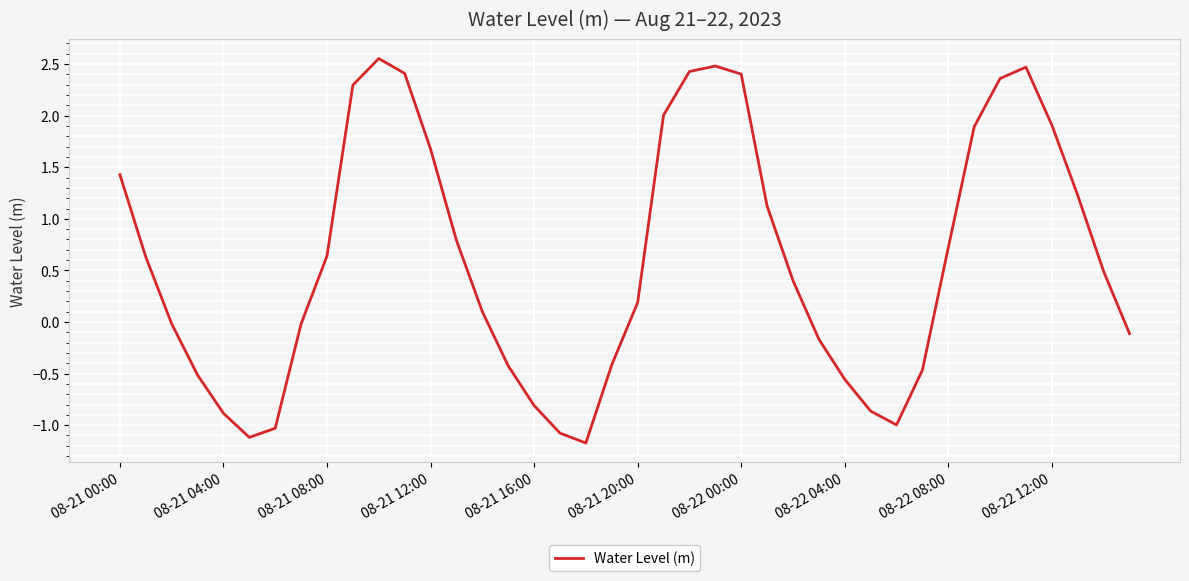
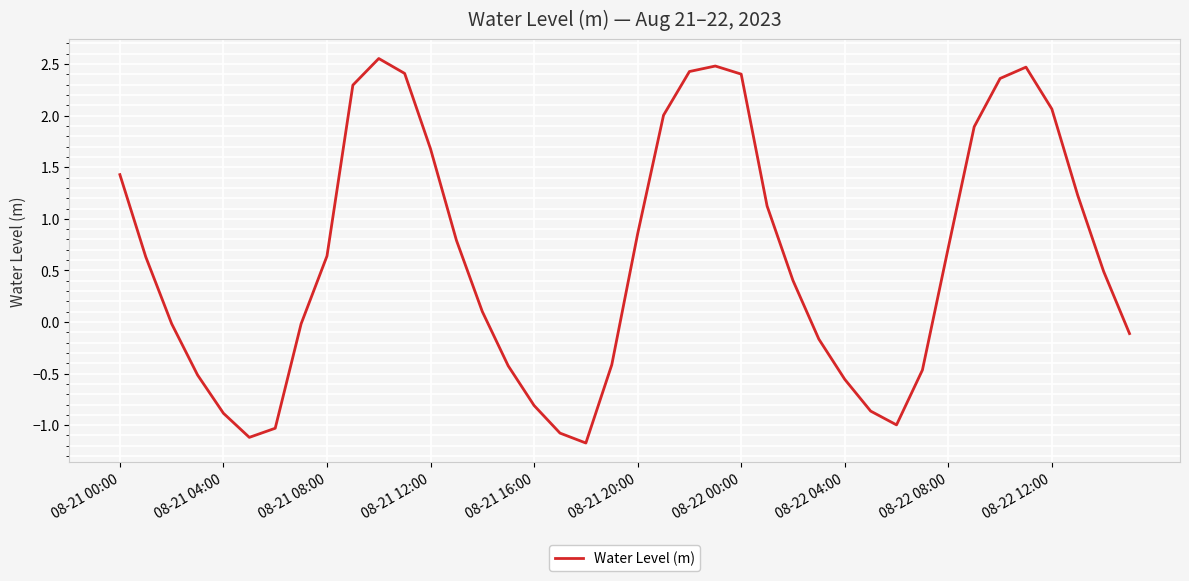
  {
    "08-21 00:00": 1.43,
    "08-21 04:00": -0.88,
    "08-21 08:00": 0.64,
    "08-21 12:00": 1.68,
    "08-21 16:00": -0.81,
-   "08-21 20:00": 0.19,
+   "08-21 20:00": 0.85,
    "08-22 00:00": 2.40,
    "08-22 04:00": -0.56,
    "08-22 08:00": 0.72,
-   "08-22 12:00": 1.91
+   "08-22 12:00": 2.06
  }
